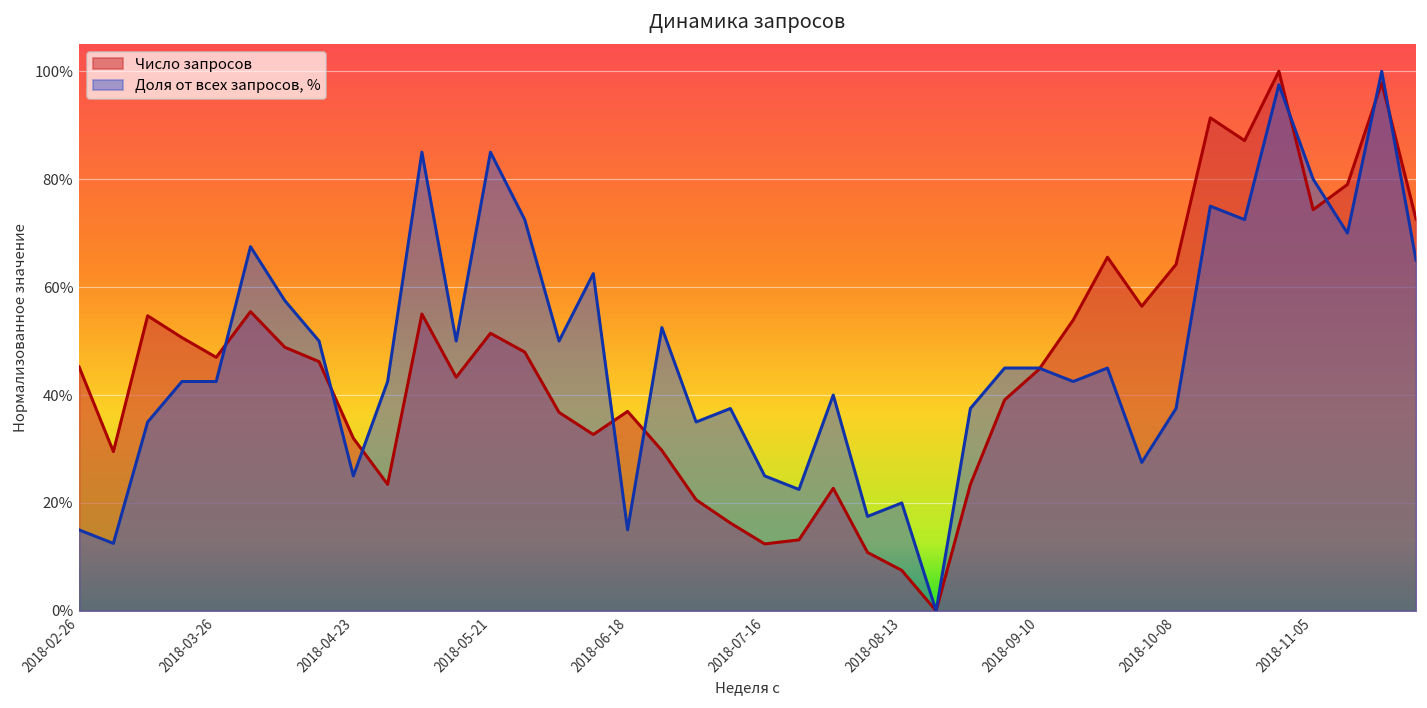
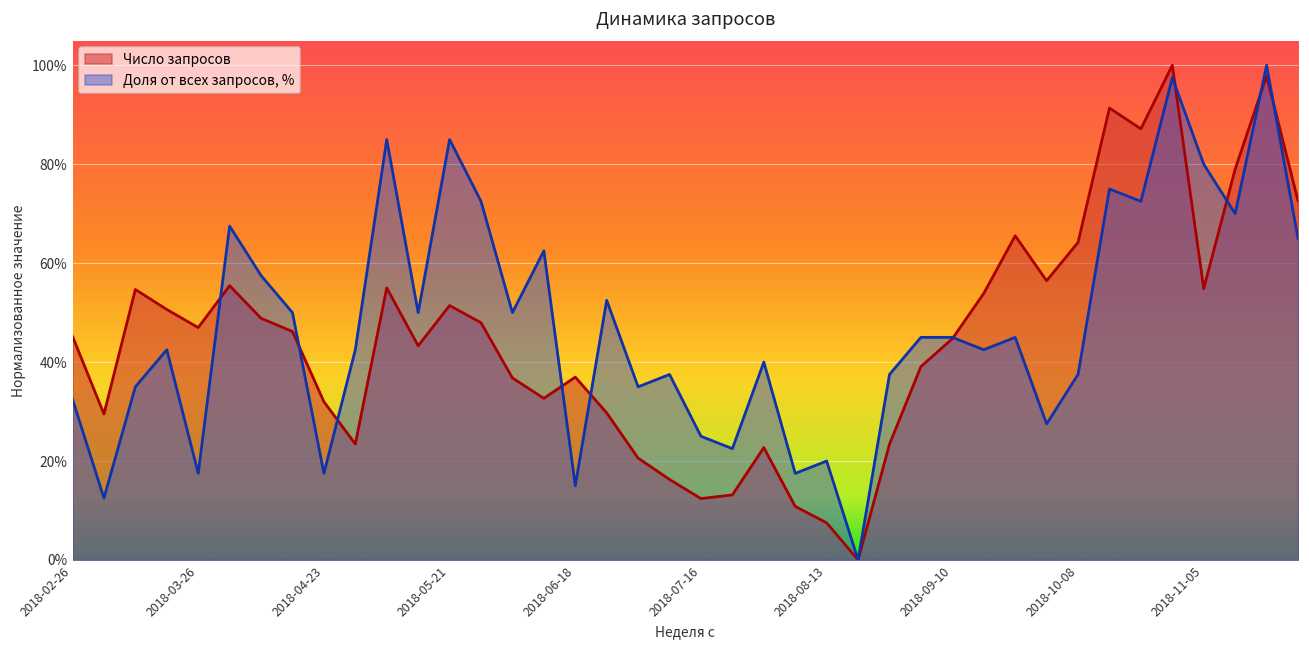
  {
    "Число запросов": {
      "2018-02-26": "45%",
      "2018-03-26": "47%",
      "2018-04-23": "32%",
      "2018-05-21": "51%",
      "2018-06-18": "37%",
      "2018-07-16": "12%",
      "2018-08-13": "7%",
      "2018-10-08": "64%",
-     "2018-11-05": "74%"
+     "2018-11-05": "55%"
    },
    "Доля от всех запросов, %": {
-     "2018-02-26": "15%",
-     "2018-03-26": "43%",
-     "2018-04-23": "25%",
+     "2018-02-26": "32%",
+     "2018-03-26": "17%",
+     "2018-04-23": "17%",
      "2018-05-21": "85%",
      "2018-06-18": "15%",
      "2018-07-16": "25%",
      "2018-08-13": "20%",
      "2018-10-08": "37%",
      "2018-11-05": "80%"
    }
  }
